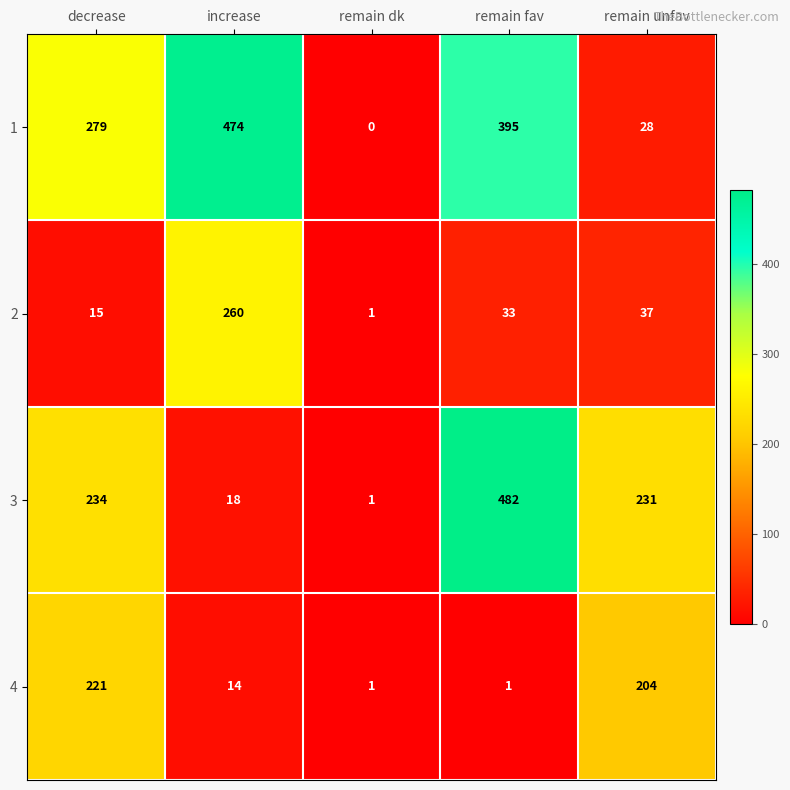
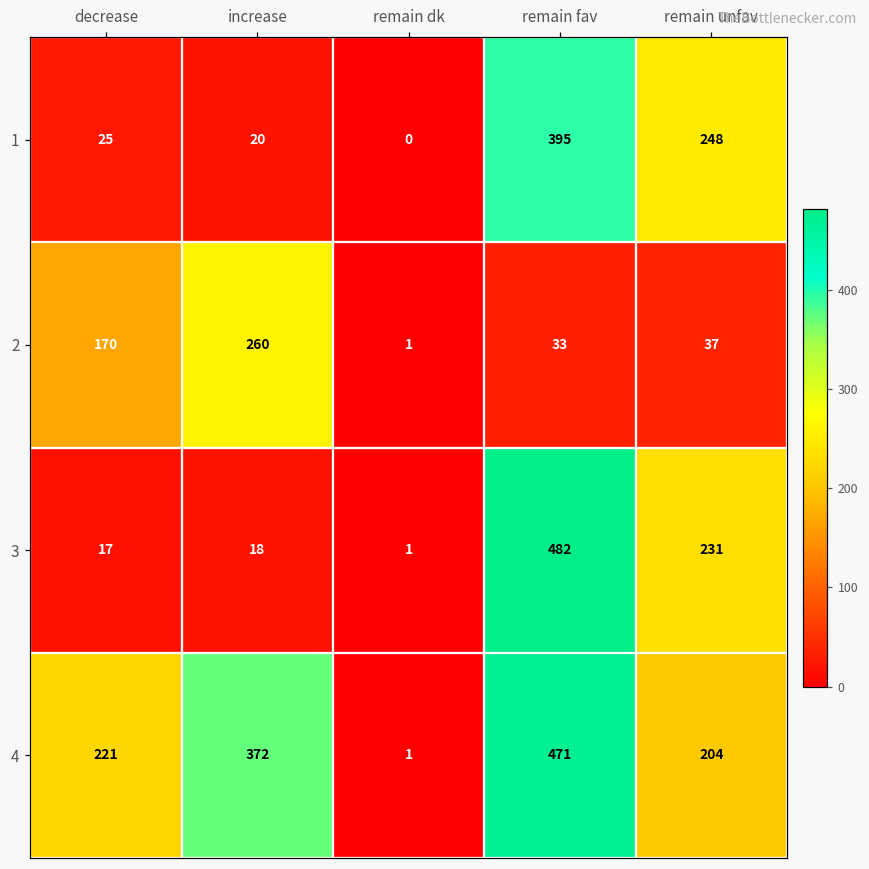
  {
    "1": {
-     "decrease": 279,
-     "increase": 474,
+     "decrease": 25,
+     "increase": 20,
      "remain dk": 0,
      "remain fav": 395,
-     "remain unfav": 28
+     "remain unfav": 248
    },
    "2": {
-     "decrease": 15,
+     "decrease": 170,
      "increase": 260,
      "remain dk": 1,
      "remain fav": 33,
      "remain unfav": 37
    },
    "3": {
-     "decrease": 234,
+     "decrease": 17,
      "increase": 18,
      "remain dk": 1,
      "remain fav": 482,
      "remain unfav": 231
    },
    "4": {
      "decrease": 221,
-     "increase": 14,
+     "increase": 372,
      "remain dk": 1,
-     "remain fav": 1,
+     "remain fav": 471,
      "remain unfav": 204
    }
  }
